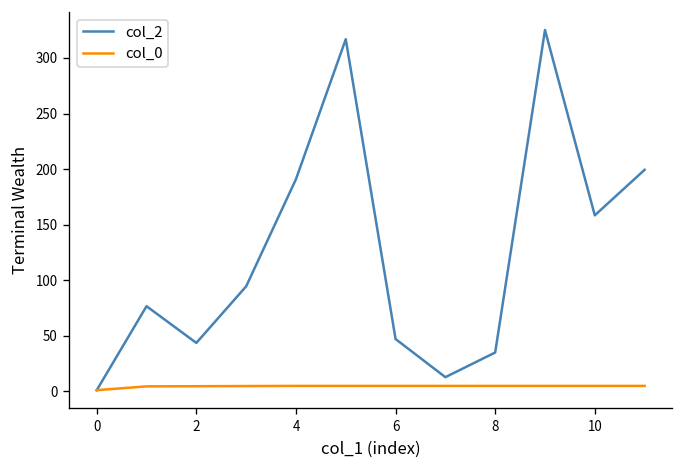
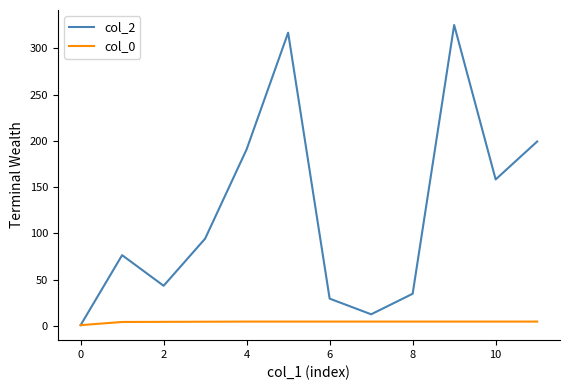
  {
    "col_2": {
      "2": 40,
      "4": 190,
-     "6": 50,
+     "6": 30,
      "8": 30,
      "10": 160
    },
    "col_0": {
      "2": 0,
      "4": 0,
      "6": 0,
      "8": 0,
      "10": 0
    }
  }
